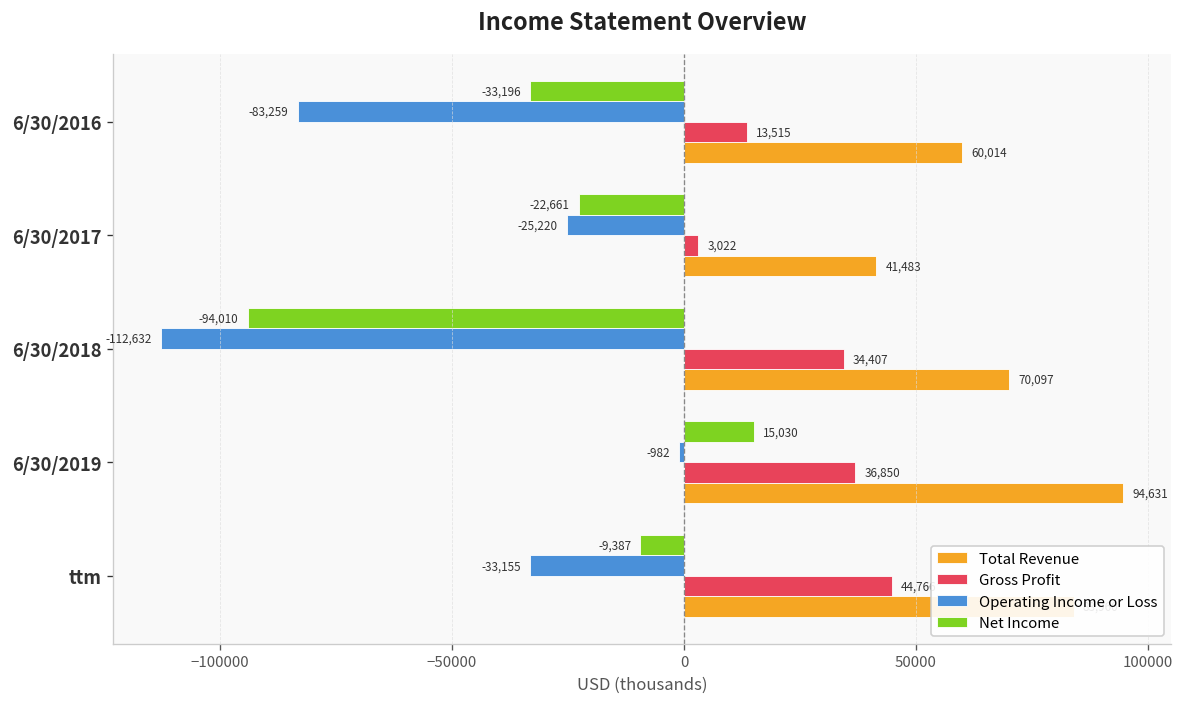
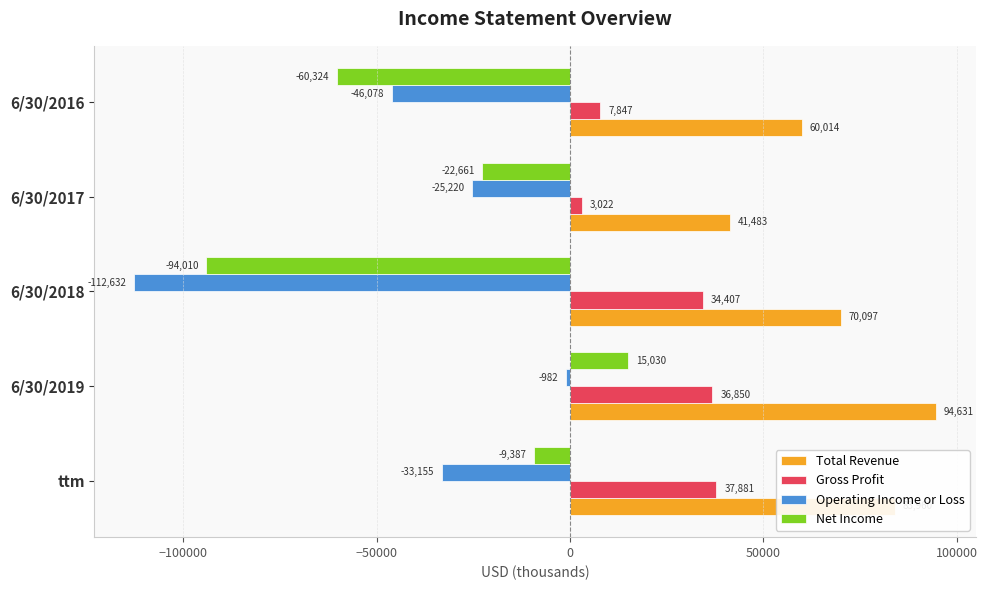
  {
    "Total Revenue": {
      "6/30/2016": "60,014",
      "6/30/2017": "41,483",
      "6/30/2018": "70,097",
      "6/30/2019": "94,631"
    },
    "Gross Profit": {
-     "6/30/2016": "13,515",
+     "6/30/2016": "7,847",
      "6/30/2017": "3,022",
      "6/30/2018": "34,407",
      "6/30/2019": "36,850",
-     "ttm": "45000"
+     "ttm": "38000"
    },
    "Operating Income or Loss": {
-     "6/30/2016": "-83,259",
+     "6/30/2016": "-46,078",
      "6/30/2017": "-25,220",
      "6/30/2018": "-112,632",
      "6/30/2019": "-982",
      "ttm": "-33,155"
    },
    "Net Income": {
-     "6/30/2016": "-33,196",
+     "6/30/2016": "-60,324",
      "6/30/2017": "-22,661",
      "6/30/2018": "-94,010",
      "6/30/2019": "15,030",
      "ttm": "-9,387"
    }
  }
